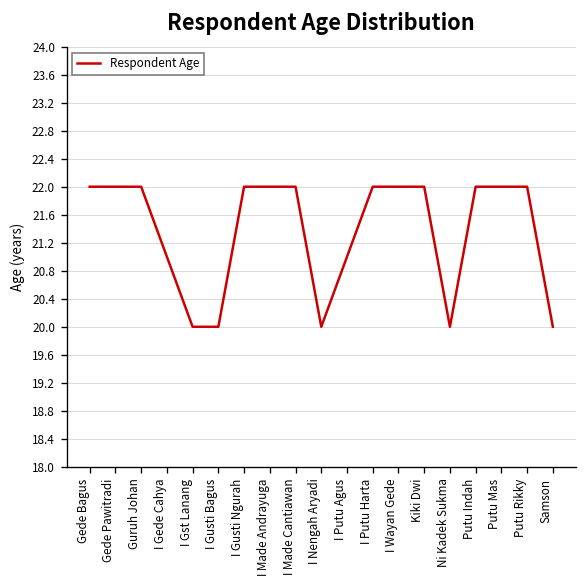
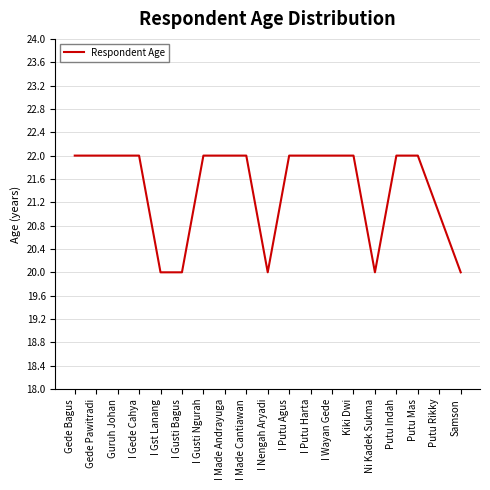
  {
    "Gede Bagus": 22,
    "Gede Pawitradi": 22,
    "Guruh Johan": 22,
-   "I Gede Cahya": 21,
+   "I Gede Cahya": 22,
    "I Gst Lanang": 20,
    "I Gusti Bagus": 20,
    "I Gusti Ngurah": 22,
    "I Made Andrayuga": 22,
    "I Made Cantiawan": 22,
    "I Nengah Aryadi": 20,
-   "I Putu Agus": 21,
+   "I Putu Agus": 22,
    "I Putu Harta": 22,
    "I Wayan Gede": 22,
    "Kiki Dwi": 22,
    "Ni Kadek Sukma": 20,
    "Putu Indah": 22,
    "Putu Mas": 22,
-   "Putu Rikky": 22,
+   "Putu Rikky": 21,
    "Samson": 20
  }
